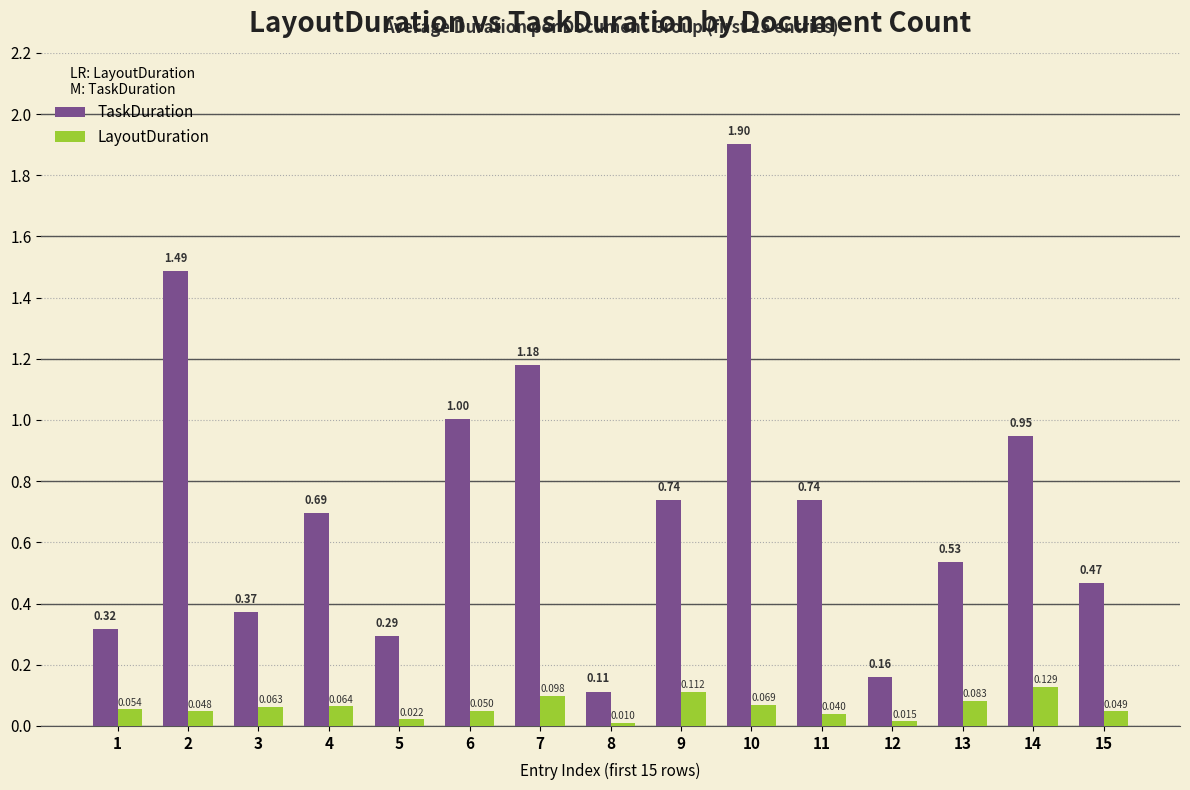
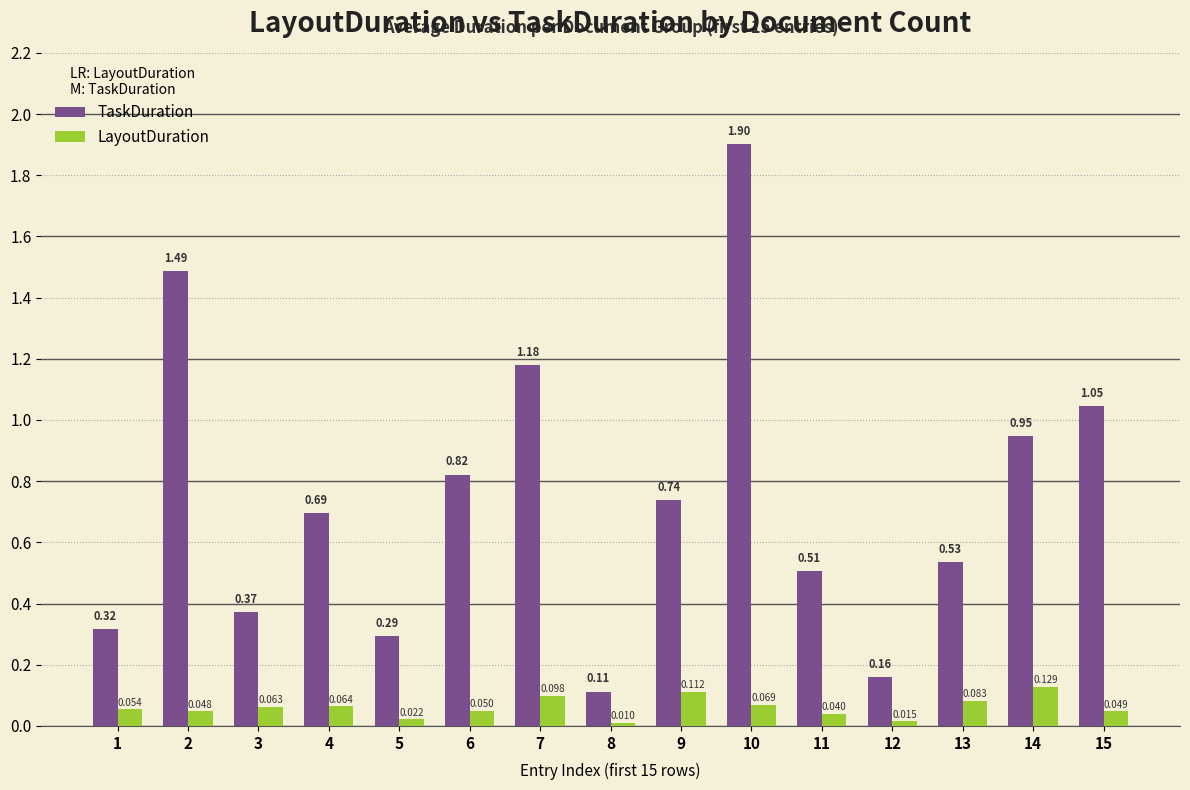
  {
    "TaskDuration": {
      "1": 0.32,
      "2": 1.49,
      "3": 0.37,
      "4": 0.69,
      "5": 0.29,
-     "6": 1.00,
+     "6": 0.82,
      "7": 1.18,
      "8": 0.11,
      "9": 0.74,
      "10": 1.90,
-     "11": 0.74,
+     "11": 0.51,
      "12": 0.16,
      "13": 0.53,
      "14": 0.95,
-     "15": 0.47
+     "15": 1.05
    },
    "LayoutDuration": {
      "1": 0.054,
      "2": 0.048,
      "3": 0.063,
      "4": 0.064,
      "5": 0.022,
      "6": 0.050,
      "7": 0.098,
      "8": 0.010,
      "9": 0.112,
      "10": 0.069,
      "11": 0.040,
      "12": 0.015,
      "13": 0.083,
      "14": 0.129,
      "15": 0.049
    }
  }
